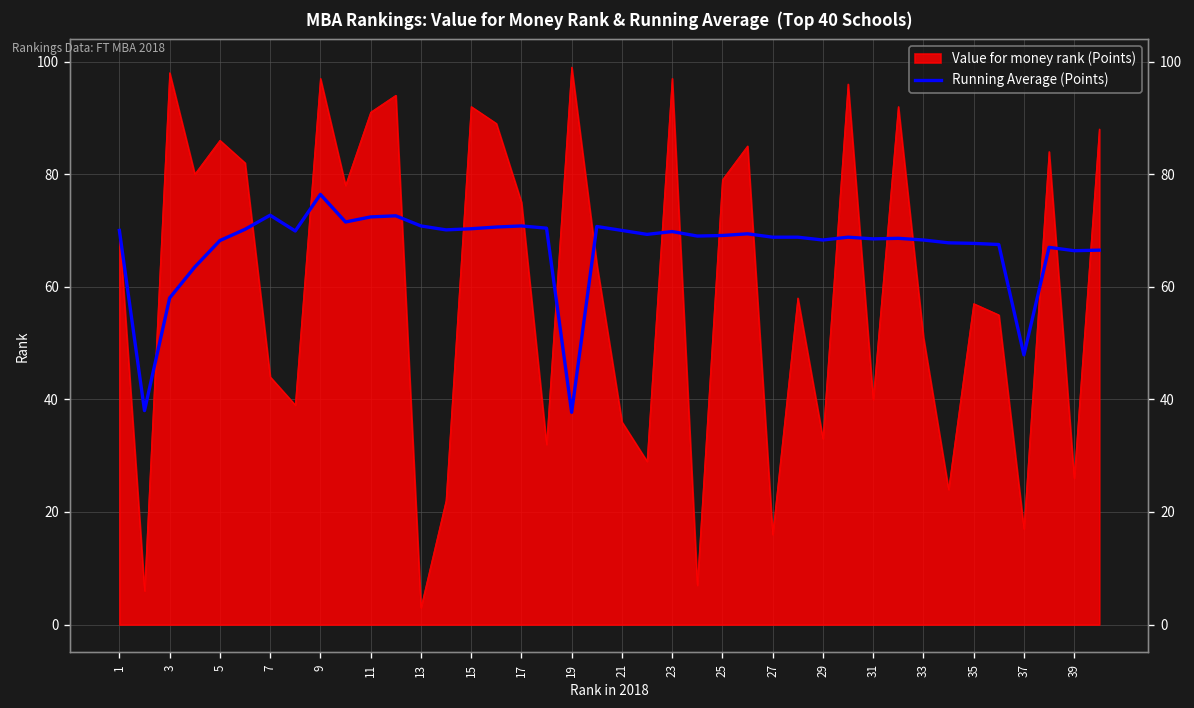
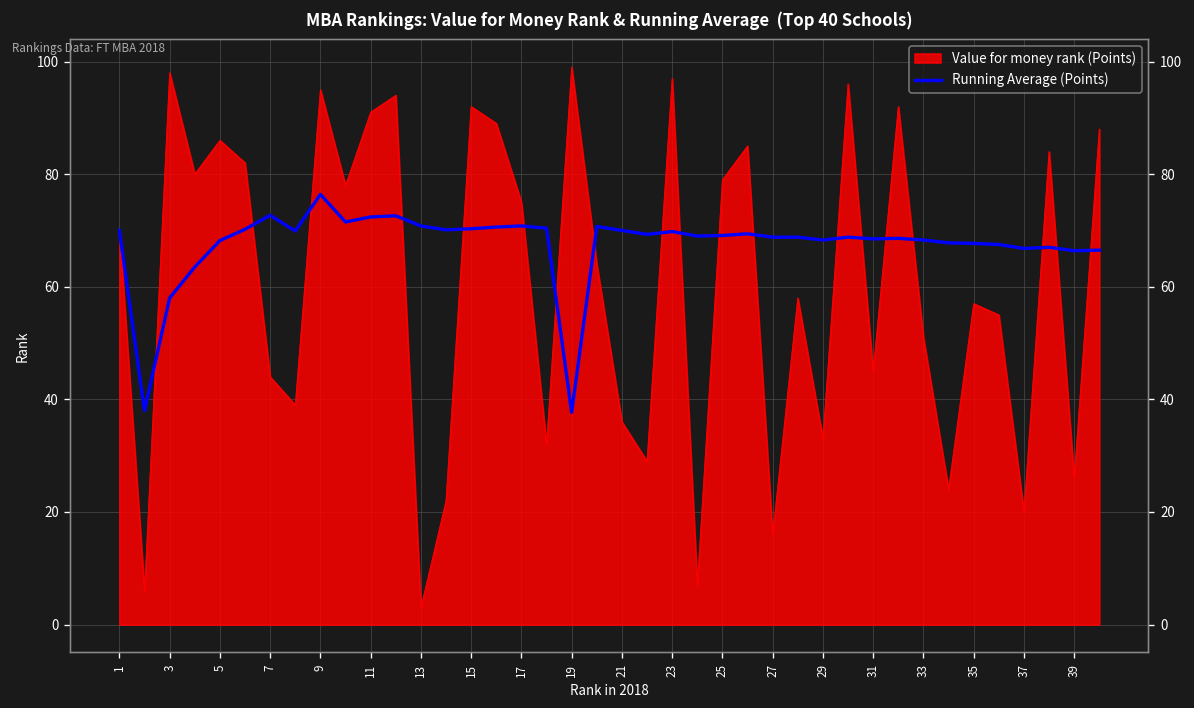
  {
    "Value for money rank (Points)": {
      "3": 98,
      "5": 86,
      "7": 44,
-     "9": 97,
+     "9": 95,
      "11": 91,
      "13": 3,
      "15": 92,
      "17": 75,
      "19": 99,
      "21": 36,
      "23": 97,
      "25": 79,
      "27": 16,
      "29": 33,
-     "31": 40,
+     "31": 45,
      "33": 51,
      "35": 57,
-     "37": 17,
+     "37": 20,
      "39": 26
    },
    "Running Average (Points)": {
      "3": 58,
      "5": 68,
      "7": 73,
      "9": 76,
      "11": 72,
      "13": 71,
      "15": 70,
      "17": 71,
      "19": 38,
      "21": 70,
      "23": 70,
      "25": 69,
      "27": 69,
      "29": 68,
      "31": 69,
      "33": 68,
      "35": 68,
-     "37": 48,
+     "37": 67,
      "39": 66
    }
  }
